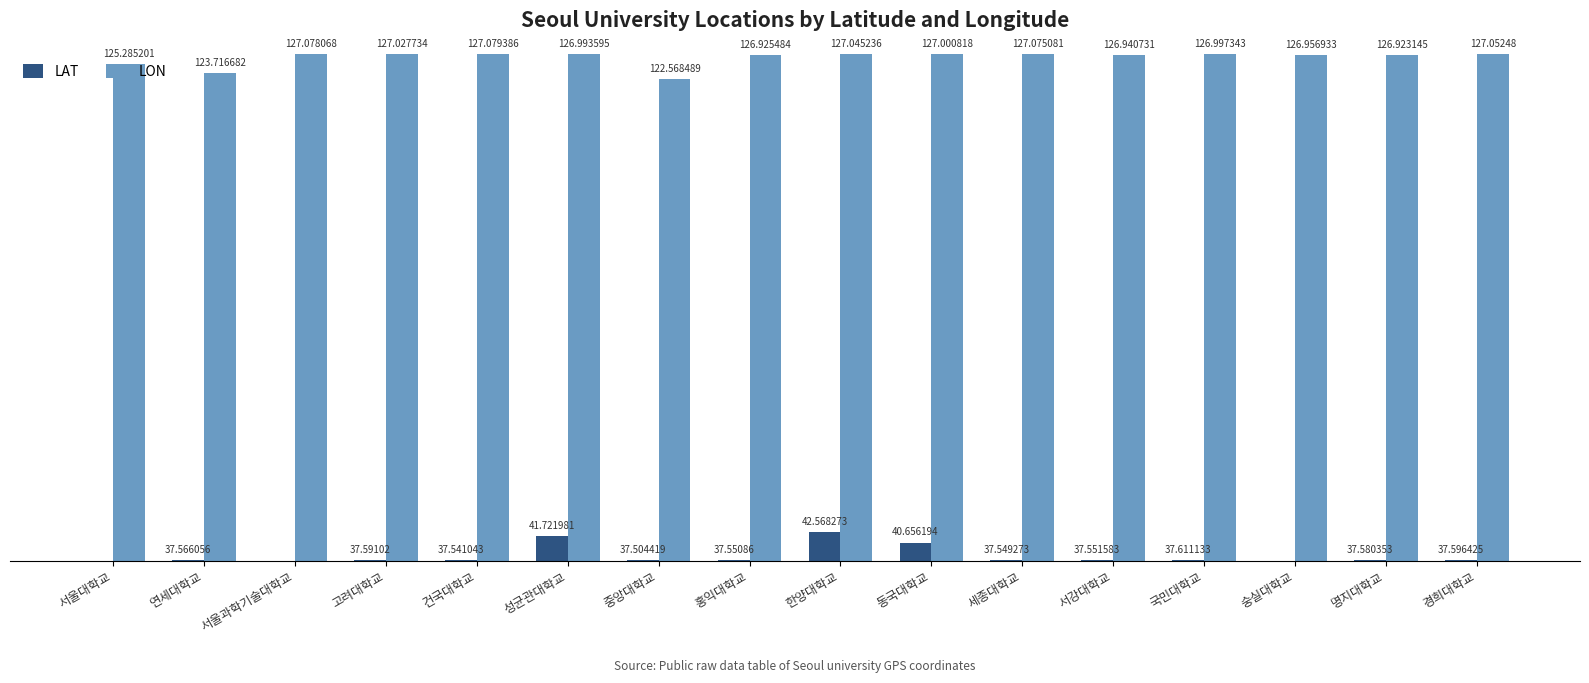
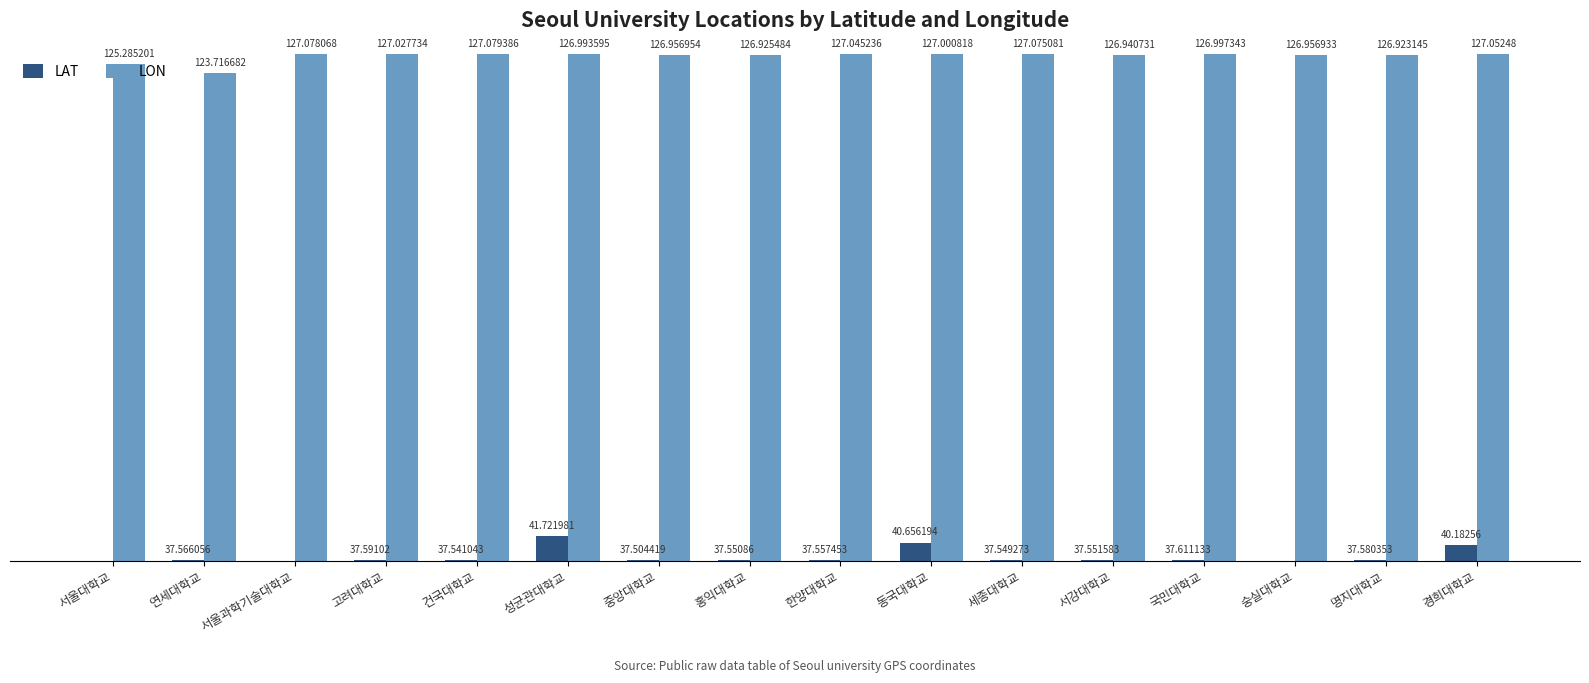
  {
    "LAT": {
      "연세대학교": 37.566056,
      "고려대학교": 37.59102,
      "건국대학교": 37.541043,
      "성균관대학교": 41.721981,
      "중앙대학교": 37.504419,
      "홍익대학교": 37.55086,
-     "한양대학교": 42.568273,
+     "한양대학교": 37.557453,
      "동국대학교": 40.656194,
      "세종대학교": 37.549273,
      "서강대학교": 37.551583,
      "국민대학교": 37.611133,
      "명지대학교": 37.580353,
-     "경희대학교": 37.596425
+     "경희대학교": 40.18256
    },
    "LON": {
      "서울대학교": 125.285201,
      "연세대학교": 123.716682,
      "서울과학기술대학교": 127.078068,
      "고려대학교": 127.027734,
      "건국대학교": 127.079386,
      "성균관대학교": 126.993595,
-     "중앙대학교": 122.568489,
+     "중앙대학교": 126.956954,
      "홍익대학교": 126.925484,
      "한양대학교": 127.045236,
      "동국대학교": 127.000818,
      "세종대학교": 127.075081,
      "서강대학교": 126.940731,
      "국민대학교": 126.997343,
      "숭실대학교": 126.956933,
      "명지대학교": 126.923145,
      "경희대학교": 127.05248
    }
  }
